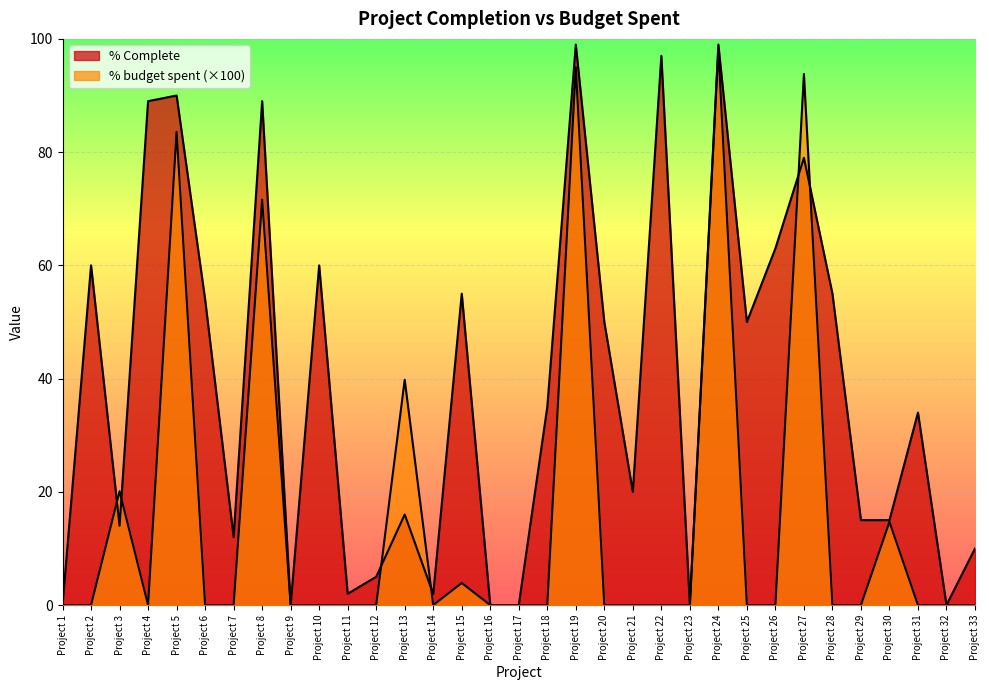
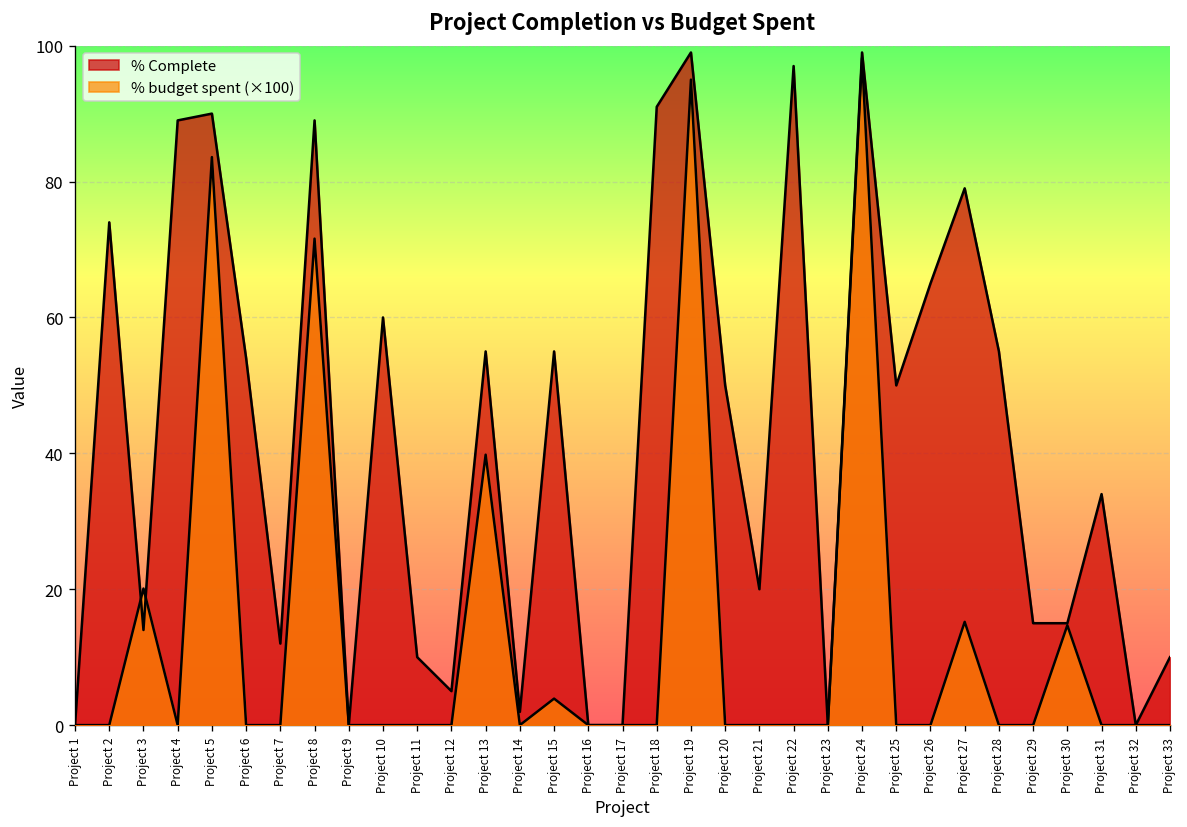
  {
    "% Complete": {
-     "Project 2": 60,
+     "Project 2": 74,
      "Project 3": 14,
      "Project 4": 89,
      "Project 5": 90,
      "Project 6": 54,
      "Project 7": 12,
      "Project 8": 89,
      "Project 10": 60,
-     "Project 11": 2,
+     "Project 11": 10,
      "Project 12": 5,
-     "Project 13": 16,
+     "Project 13": 55,
      "Project 14": 2,
      "Project 15": 55,
-     "Project 18": 35,
+     "Project 18": 91,
      "Project 19": 99,
      "Project 20": 50,
      "Project 21": 20,
      "Project 22": 97,
      "Project 24": 99,
      "Project 25": 50,
-     "Project 26": 63,
+     "Project 26": 65,
      "Project 27": 79,
      "Project 28": 55,
      "Project 29": 15,
      "Project 31": 34,
      "Project 33": 10
    },
    "% budget spent (×100)": {
      "Project 2": 0,
      "Project 3": 20,
      "Project 4": 0,
      "Project 5": 84,
      "Project 6": 0,
      "Project 7": 0,
      "Project 8": 72,
      "Project 10": 0,
      "Project 11": 0,
      "Project 12": 0,
      "Project 13": 40,
      "Project 14": 0,
      "Project 15": 4,
      "Project 18": 0,
      "Project 19": 95,
      "Project 20": 0,
      "Project 21": 0,
      "Project 22": 0,
      "Project 24": 98,
      "Project 25": 0,
      "Project 26": 0,
-     "Project 27": 94,
+     "Project 27": 15,
      "Project 28": 0,
      "Project 29": 0,
      "Project 31": 0,
      "Project 33": 0
    }
  }
